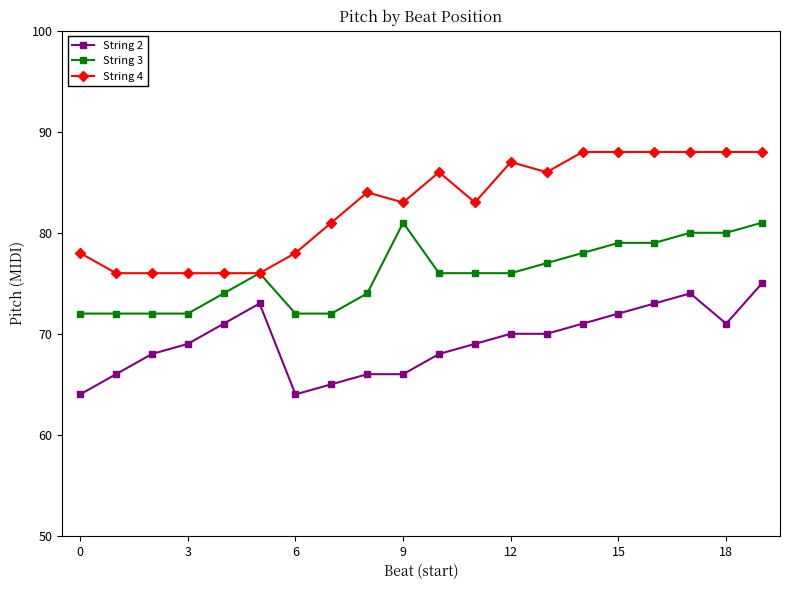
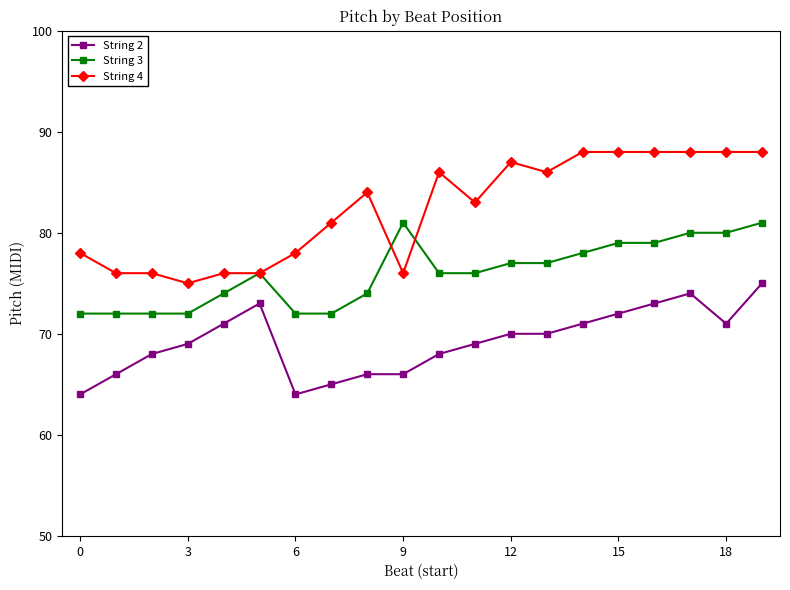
  {
    "String 2": {
      "0": 64,
      "3": 69,
      "6": 64,
      "9": 66,
      "12": 70,
      "15": 72,
      "18": 71
    },
    "String 3": {
      "0": 72,
      "3": 72,
      "6": 72,
      "9": 81,
-     "12": 76,
+     "12": 77,
      "15": 79,
      "18": 80
    },
    "String 4": {
      "0": 78,
-     "3": 76,
+     "3": 75,
      "6": 78,
-     "9": 83,
+     "9": 76,
      "12": 87,
      "15": 88,
      "18": 88
    }
  }
